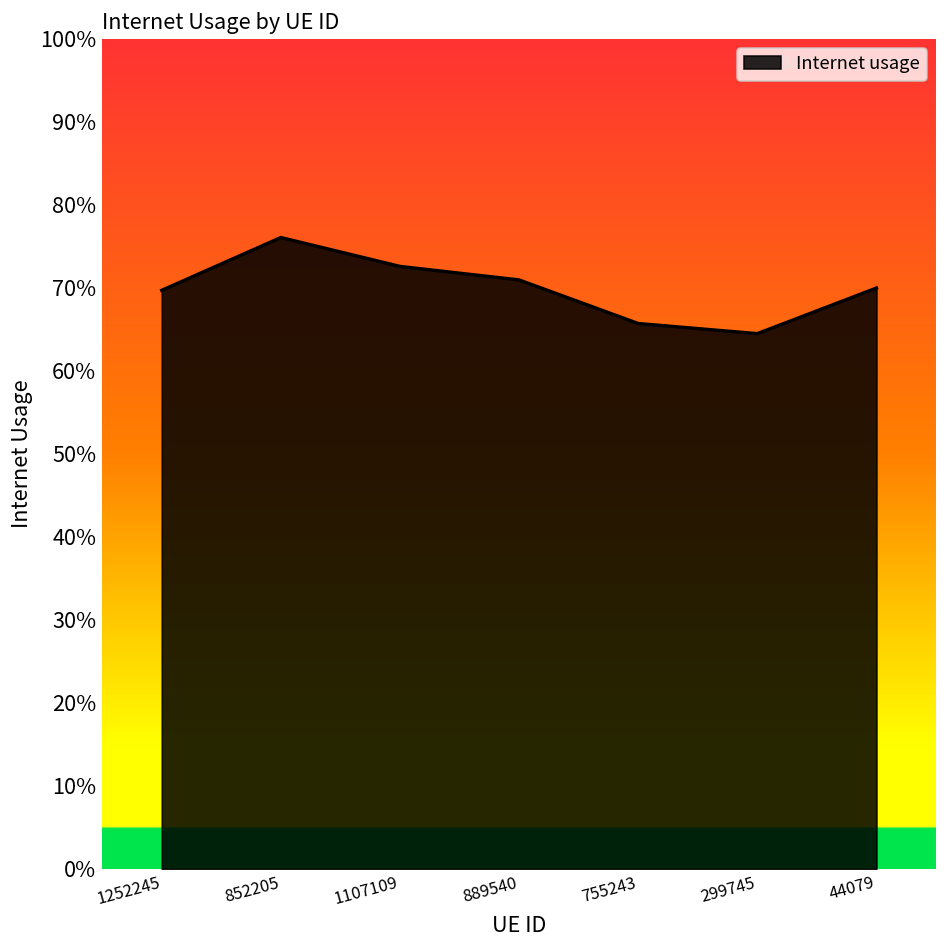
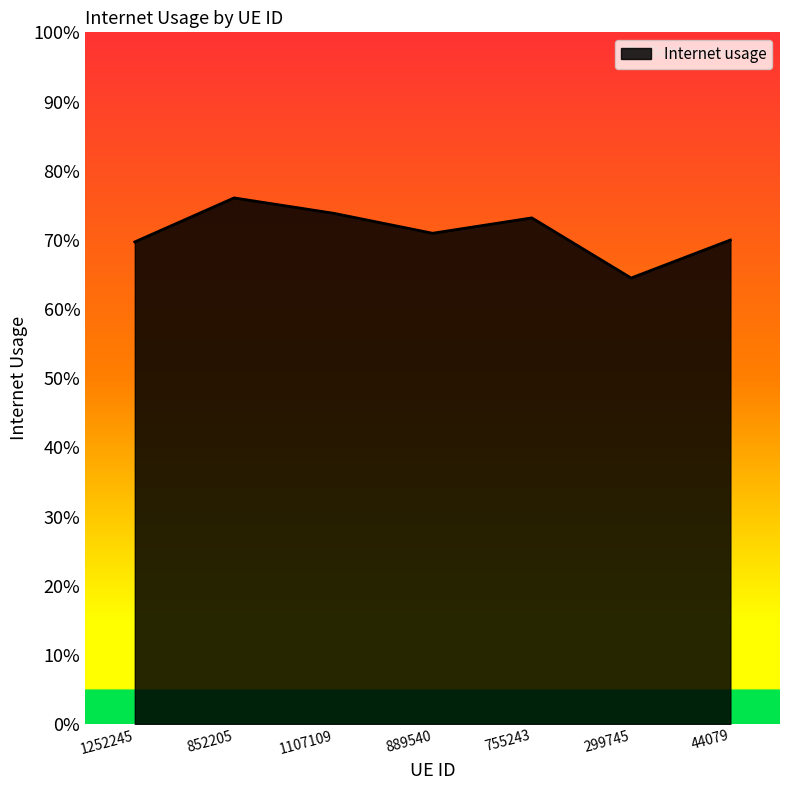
  {
    "1252245": "70%",
    "852205": "76%",
-   "1107109": "73%",
+   "1107109": "74%",
    "889540": "71%",
-   "755243": "66%",
+   "755243": "73%",
    "299745": "64%",
    "44079": "70%"
  }
